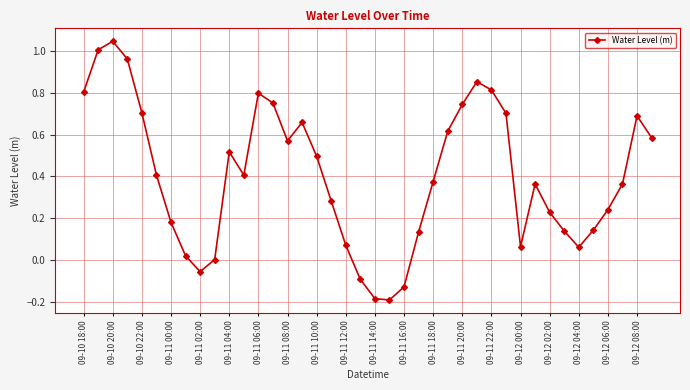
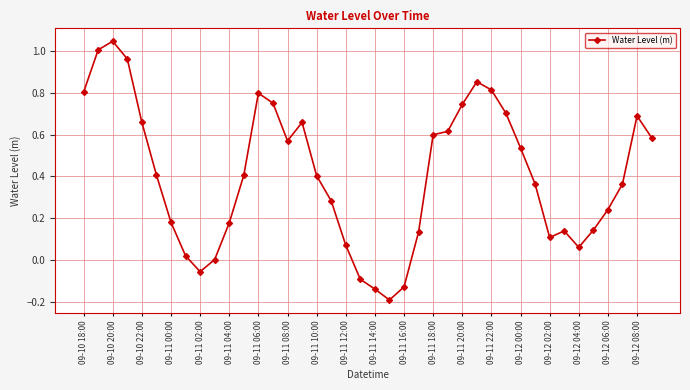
  {
    "09-10 18:00": 0.80,
    "09-10 20:00": 1.05,
-   "09-10 22:00": 0.71,
+   "09-10 22:00": 0.66,
    "09-11 00:00": 0.18,
    "09-11 02:00": -0.06,
-   "09-11 04:00": 0.52,
+   "09-11 04:00": 0.18,
    "09-11 06:00": 0.80,
    "09-11 08:00": 0.57,
-   "09-11 10:00": 0.50,
+   "09-11 10:00": 0.40,
    "09-11 12:00": 0.07,
-   "09-11 14:00": -0.19,
+   "09-11 14:00": -0.14,
    "09-11 16:00": -0.13,
-   "09-11 18:00": 0.37,
+   "09-11 18:00": 0.60,
    "09-11 20:00": 0.74,
    "09-11 22:00": 0.81,
-   "09-12 00:00": 0.06,
-   "09-12 02:00": 0.23,
+   "09-12 00:00": 0.54,
+   "09-12 02:00": 0.11,
    "09-12 04:00": 0.06,
    "09-12 06:00": 0.24,
    "09-12 08:00": 0.69
  }
